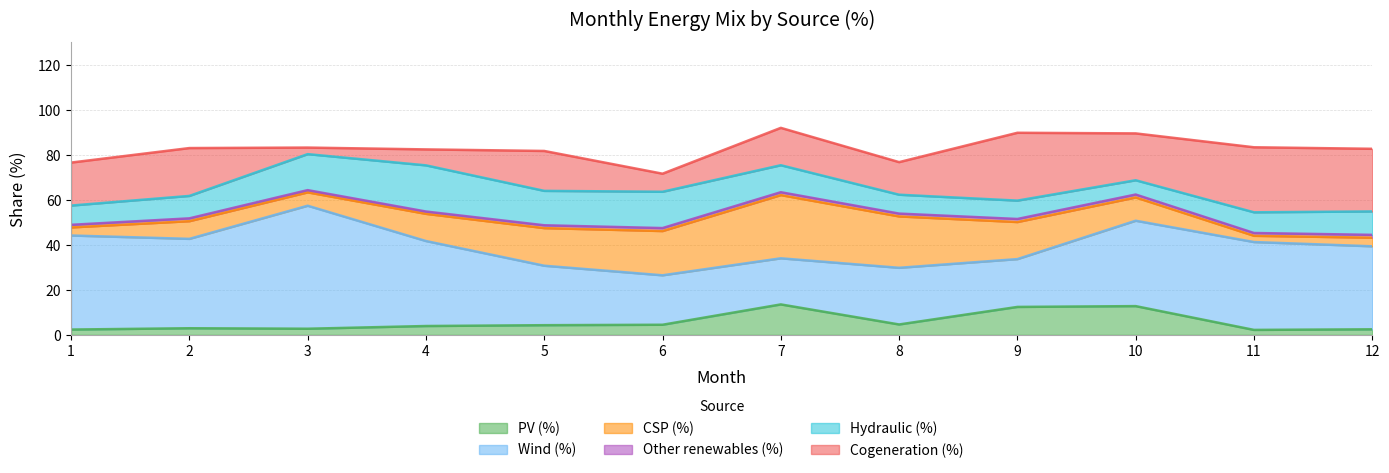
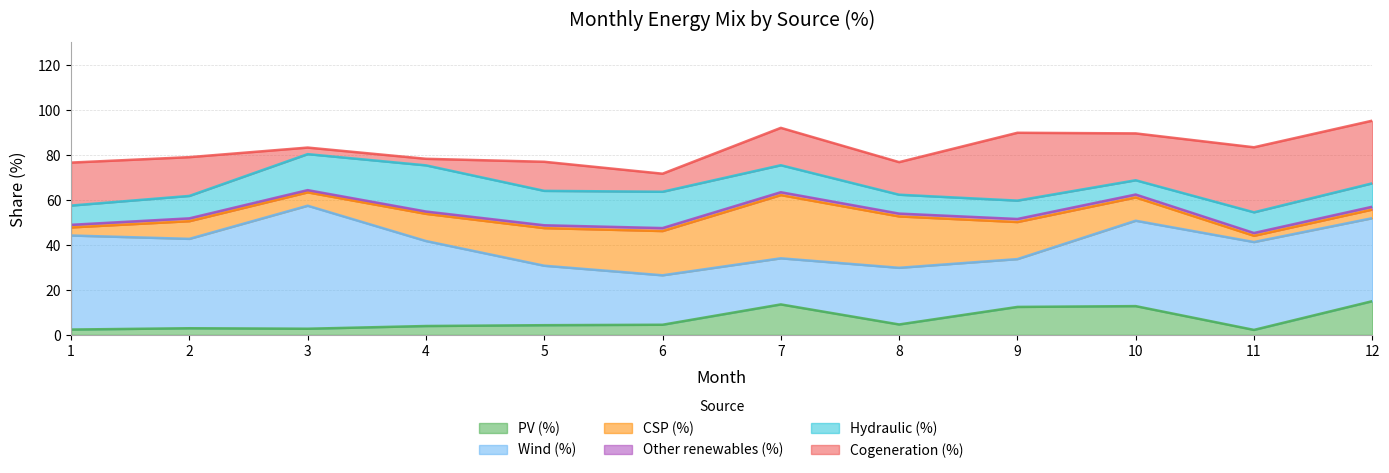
  {
    "PV (%)": {
      "1": 2,
      "2": 3,
      "3": 3,
      "4": 4,
      "5": 4,
      "6": 5,
      "7": 14,
      "8": 5,
      "9": 12,
      "10": 13,
      "11": 2,
-     "12": 2
+     "12": 15
    },
    "CSP (%)": {
      "1": 4,
      "2": 8,
      "5": 17,
      "6": 20,
      "7": 28,
      "8": 23,
      "9": 16,
      "10": 10,
      "11": 3,
      "12": 4
    },
    "Other renewables (%)": {
      "1": 1,
      "2": 1,
      "5": 1,
      "6": 1,
      "7": 1,
      "8": 1,
      "9": 1,
      "10": 1,
      "11": 1,
      "12": 1
    },
    "Cogeneration (%)": {
      "1": 19,
-     "2": 21,
+     "2": 17,
      "3": 3,
-     "4": 7,
-     "5": 18,
+     "4": 3,
+     "5": 13,
      "6": 8,
      "7": 17,
      "8": 14,
      "9": 30,
      "10": 21,
      "11": 29,
      "12": 28
    }
  }
